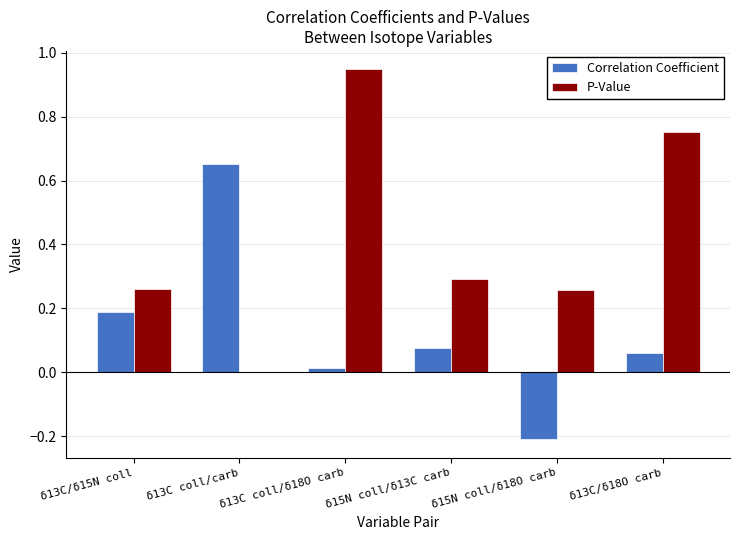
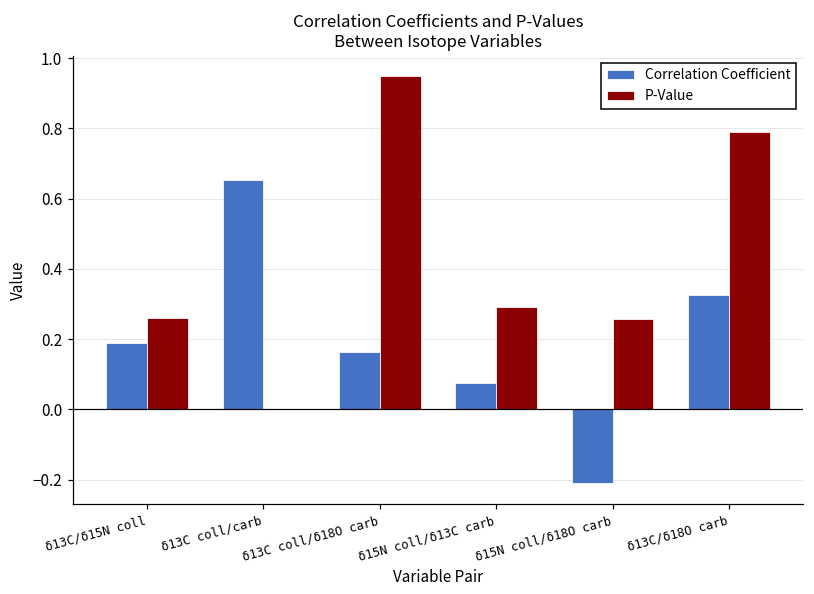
  {
    "Correlation Coefficient": {
      "δ13C/δ15N coll": 0.19,
      "δ13C coll/carb": 0.65,
-     "δ13C coll/δ18O carb": 0.01,
+     "δ13C coll/δ18O carb": 0.16,
      "δ15N coll/δ13C carb": 0.08,
      "δ15N coll/δ18O carb": -0.21,
-     "δ13C/δ18O carb": 0.06
+     "δ13C/δ18O carb": 0.33
    },
    "P-Value": {
      "δ13C/δ15N coll": 0.26,
      "δ13C coll/δ18O carb": 0.95,
      "δ15N coll/δ13C carb": 0.29,
      "δ15N coll/δ18O carb": 0.26,
-     "δ13C/δ18O carb": 0.75
+     "δ13C/δ18O carb": 0.79
    }
  }
